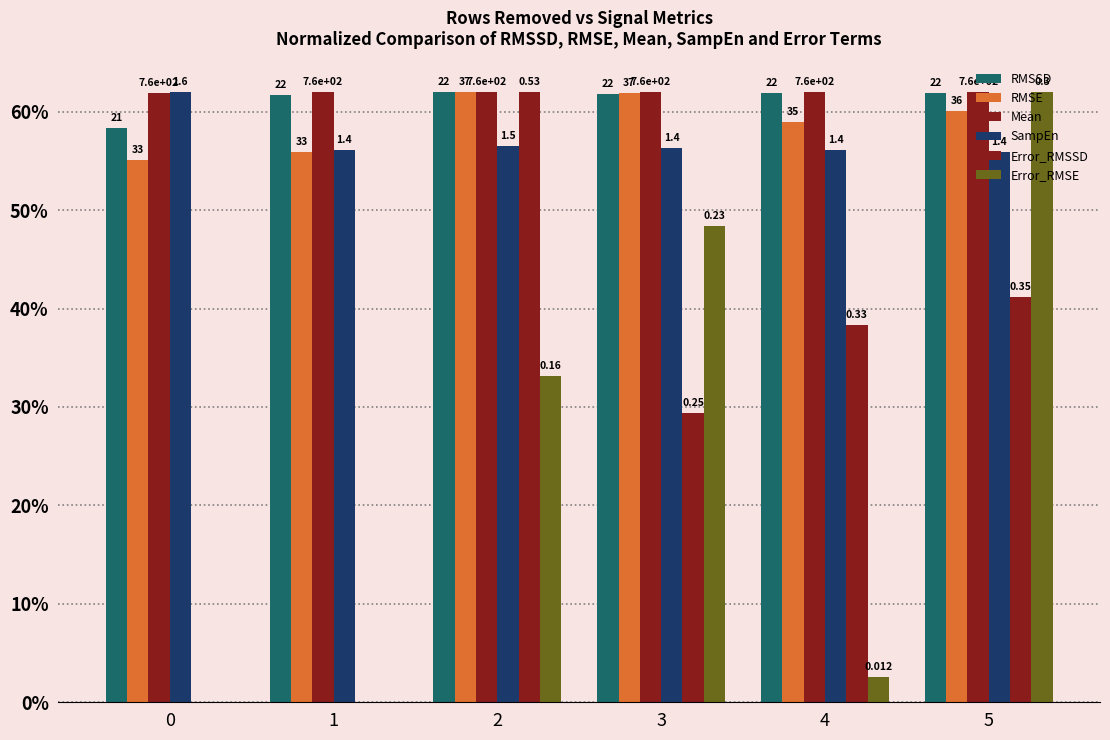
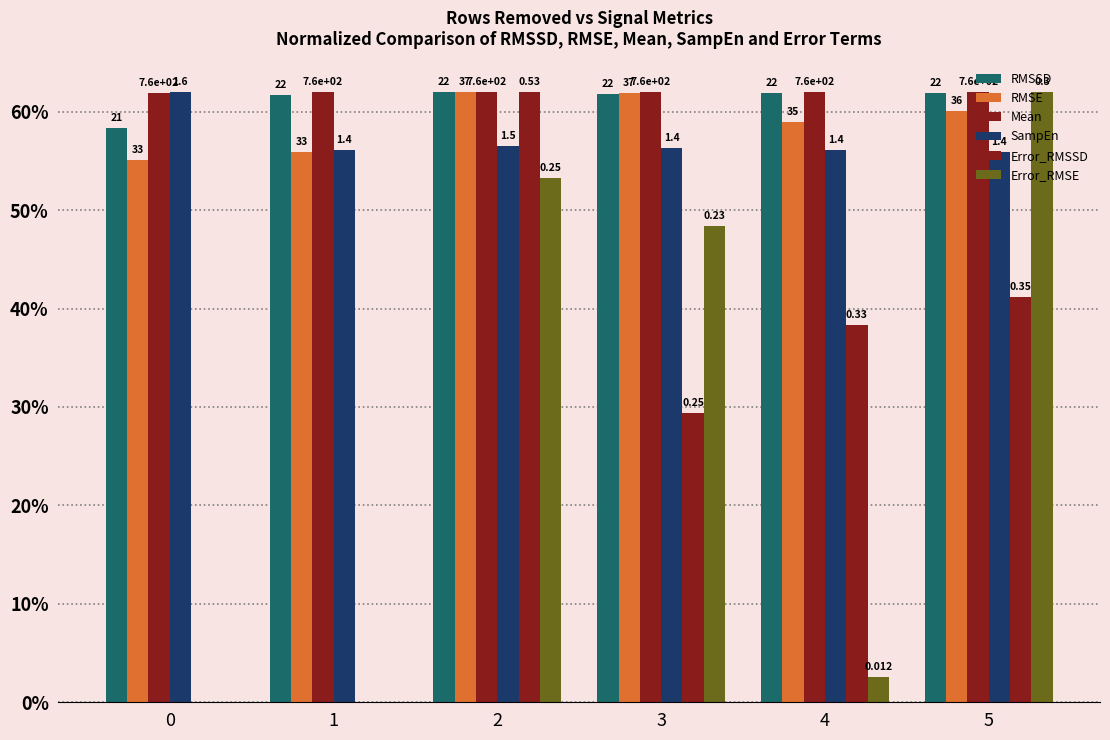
  {
    "Error_RMSE": {
-     "2": 0.16
+     "2": 0.25
    }
  }
